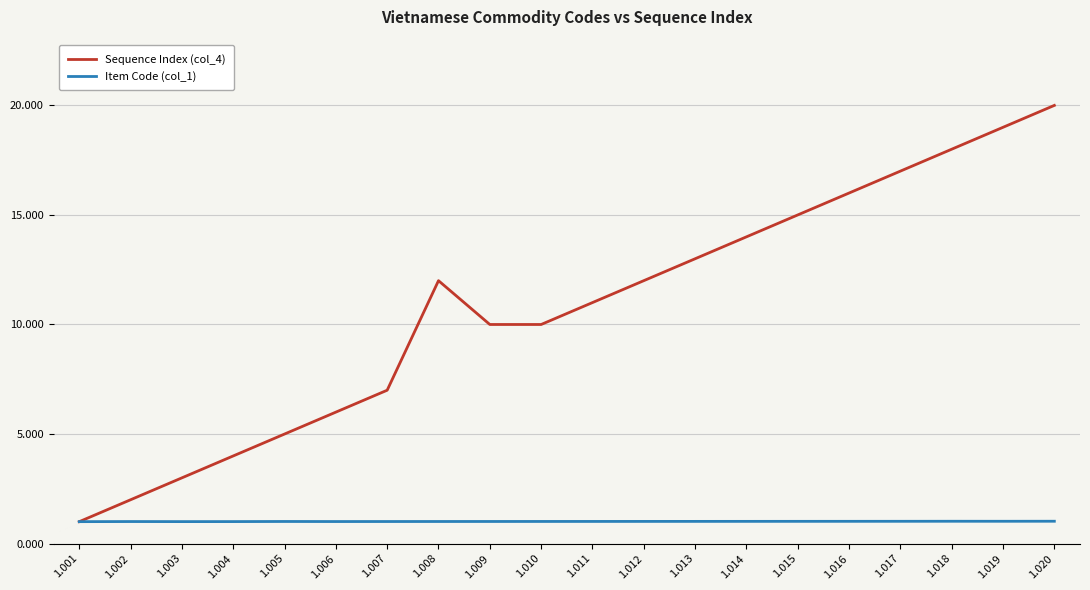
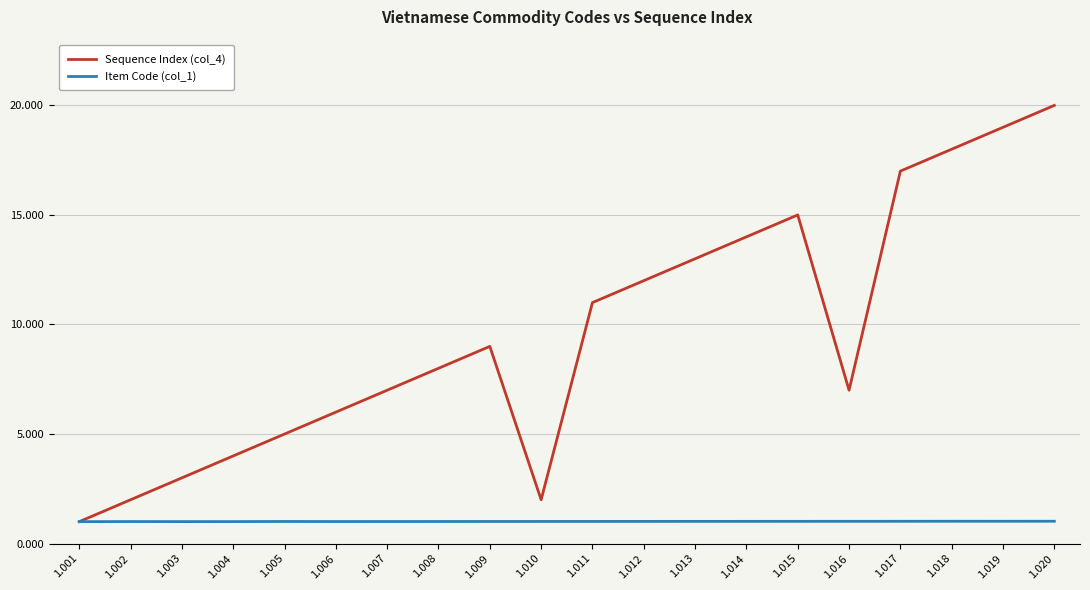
  {
    "Sequence Index (col_4)": {
      "1.002": 2,
      "1.003": 3,
      "1.004": 4,
      "1.005": 5,
      "1.006": 6,
      "1.007": 7,
-     "1.008": 12,
-     "1.009": 10,
-     "1.010": 10,
+     "1.008": 8,
+     "1.009": 9,
+     "1.010": 2,
      "1.011": 11,
      "1.012": 12,
      "1.013": 13,
      "1.014": 14,
      "1.015": 15,
-     "1.016": 16,
+     "1.016": 7,
      "1.017": 17,
      "1.018": 18,
      "1.019": 19,
      "1.020": 20
    },
    "Item Code (col_1)": {
      "1.002": 1,
      "1.003": 1,
      "1.004": 1,
      "1.005": 1,
      "1.006": 1,
      "1.007": 1,
      "1.008": 1,
      "1.009": 1,
      "1.010": 1,
      "1.011": 1,
      "1.012": 1,
      "1.013": 1,
      "1.014": 1,
      "1.015": 1,
      "1.016": 1,
      "1.017": 1,
      "1.018": 1,
      "1.019": 1,
      "1.020": 1
    }
  }
